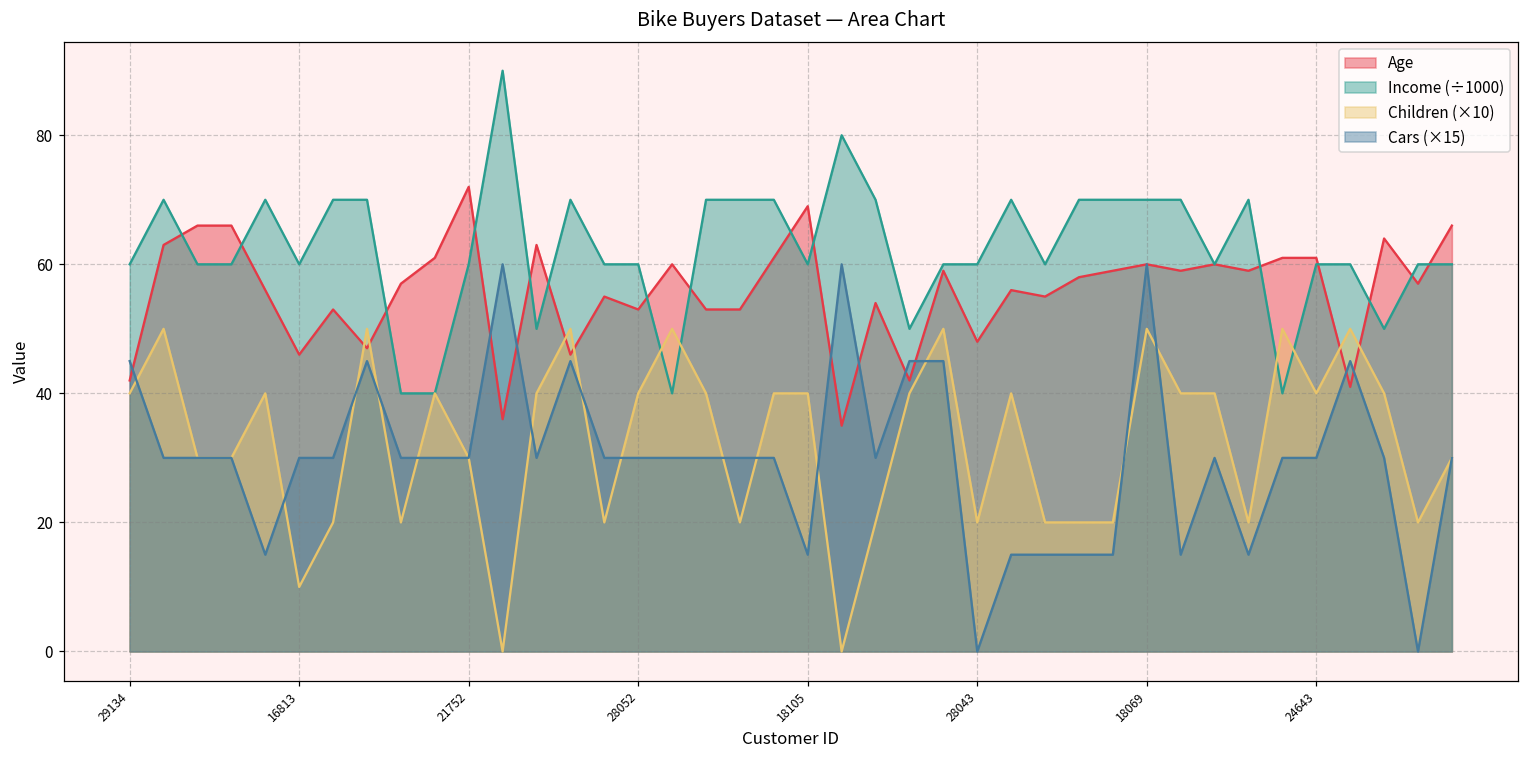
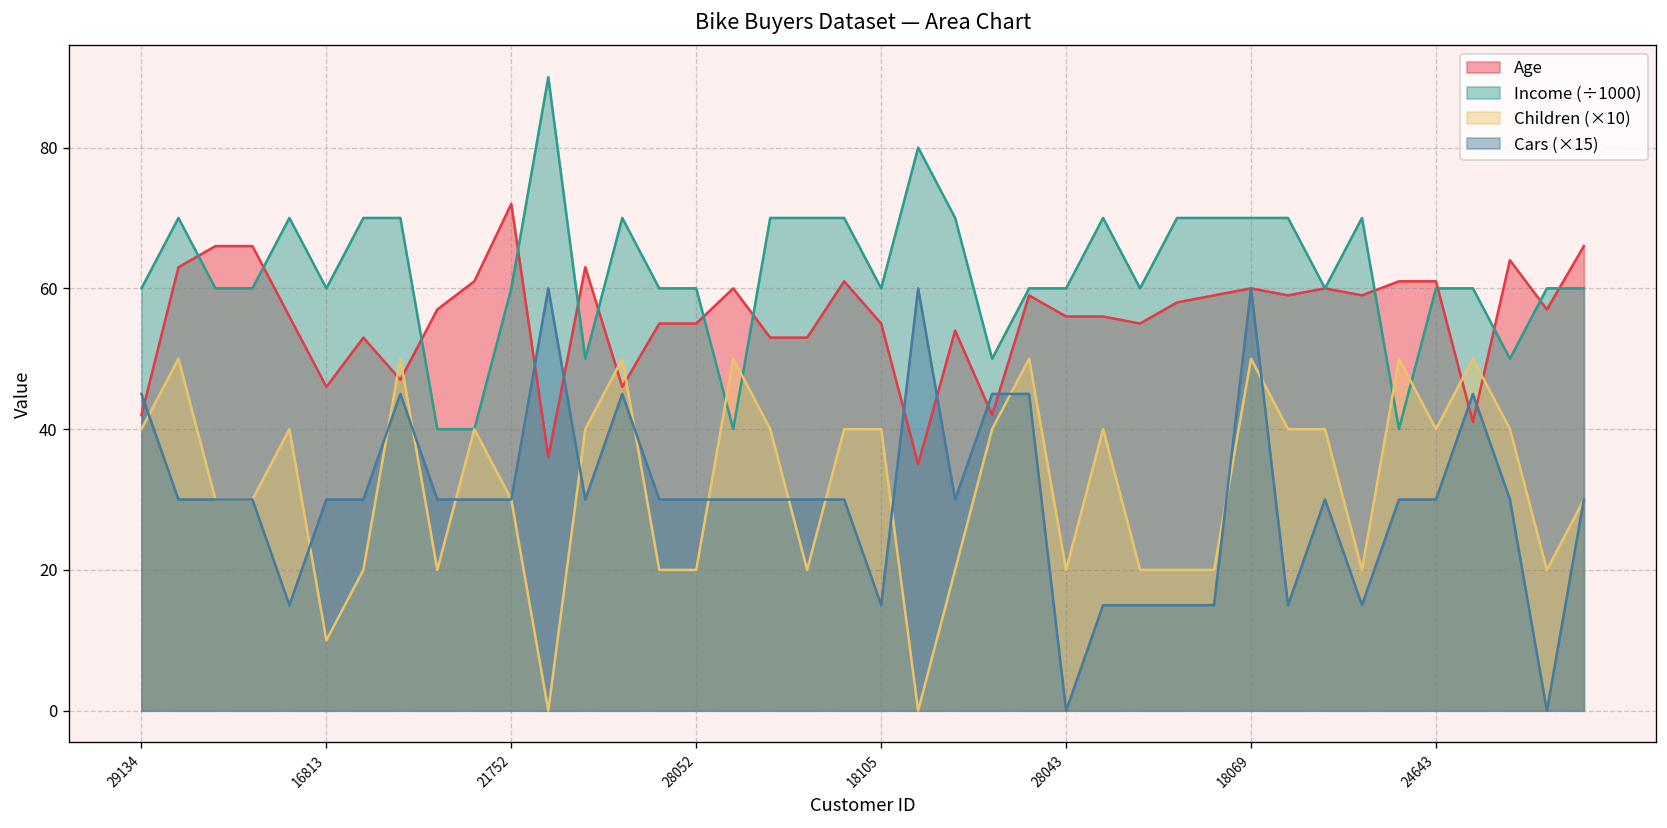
  {
    "Age": {
      "29134": 42,
      "16813": 46,
      "21752": 72,
-     "28052": 53,
-     "18105": 69,
-     "28043": 48,
+     "28052": 55,
+     "18105": 55,
+     "28043": 56,
      "24643": 61
    },
    "Children (×10)": {
      "29134": 40,
      "16813": 10,
-     "28052": 40,
+     "28052": 20,
      "18105": 40,
      "28043": 20,
      "18069": 50,
      "24643": 40
    }
  }
